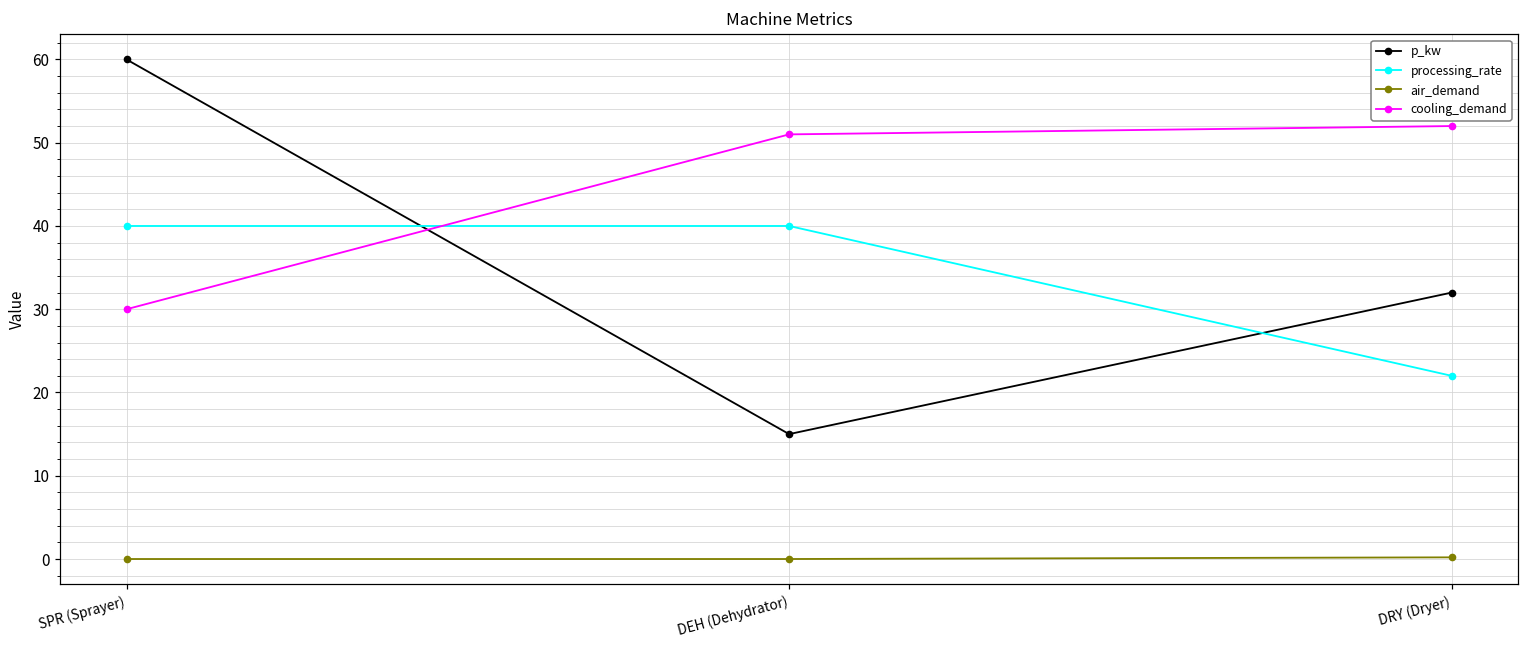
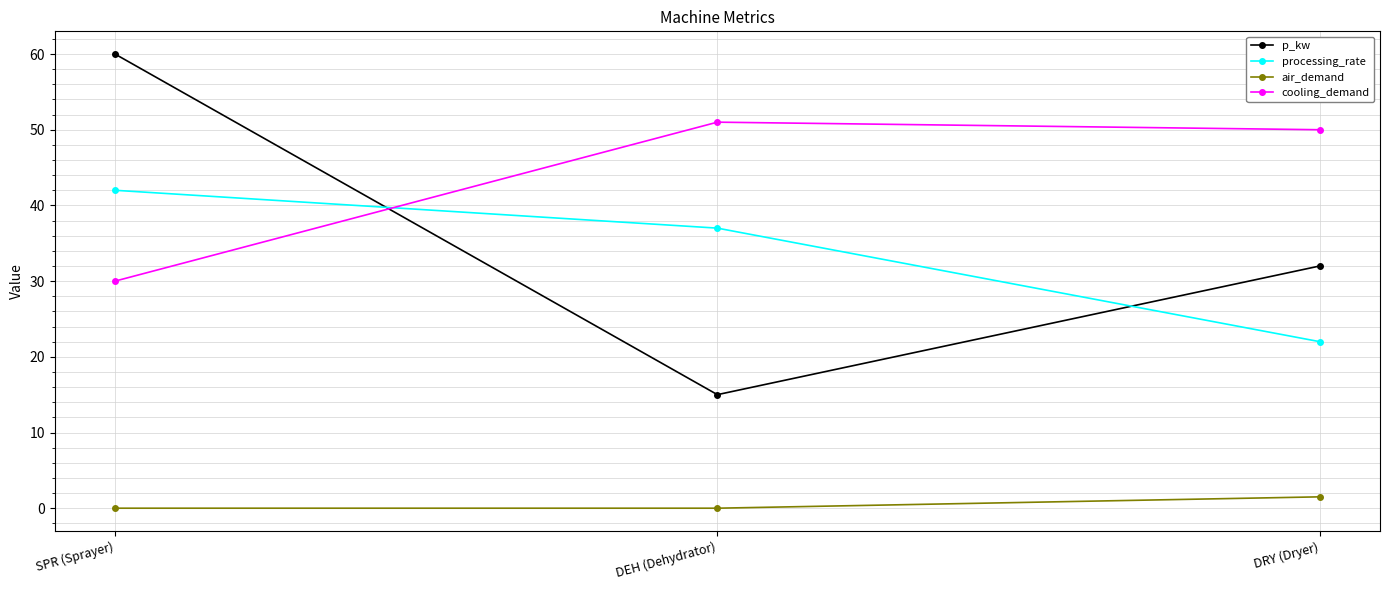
  {
    "p_kw": {
      "SPR (Sprayer)": 60,
      "DEH (Dehydrator)": 15,
      "DRY (Dryer)": 32
    },
    "processing_rate": {
-     "SPR (Sprayer)": 40,
-     "DEH (Dehydrator)": 40,
+     "SPR (Sprayer)": 42,
+     "DEH (Dehydrator)": 37,
      "DRY (Dryer)": 22
    },
    "air_demand": {
      "SPR (Sprayer)": 0,
      "DEH (Dehydrator)": 0,
-     "DRY (Dryer)": 0
+     "DRY (Dryer)": 2
    },
    "cooling_demand": {
      "SPR (Sprayer)": 30,
      "DEH (Dehydrator)": 51,
-     "DRY (Dryer)": 52
+     "DRY (Dryer)": 50
    }
  }
